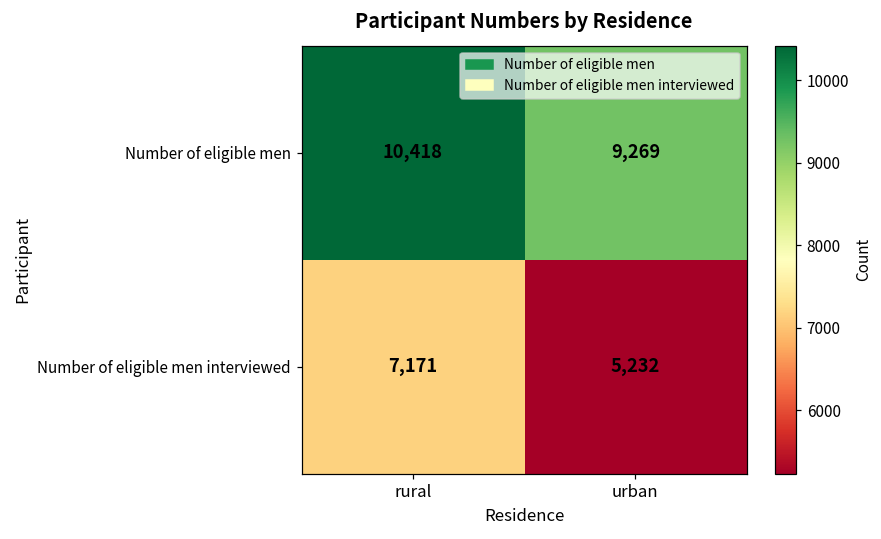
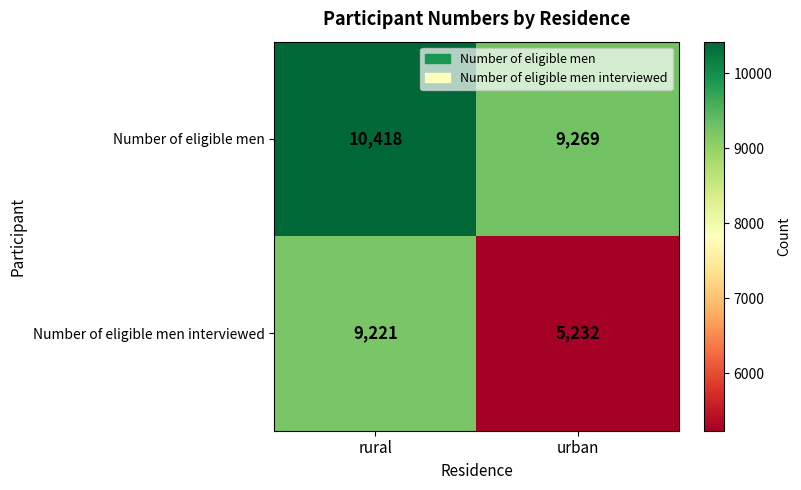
  {
    "Number of eligible men": {
      "rural": "10,418",
      "urban": "9,269"
    },
    "Number of eligible men interviewed": {
-     "rural": "7,171",
+     "rural": "9,221",
      "urban": "5,232"
    }
  }
